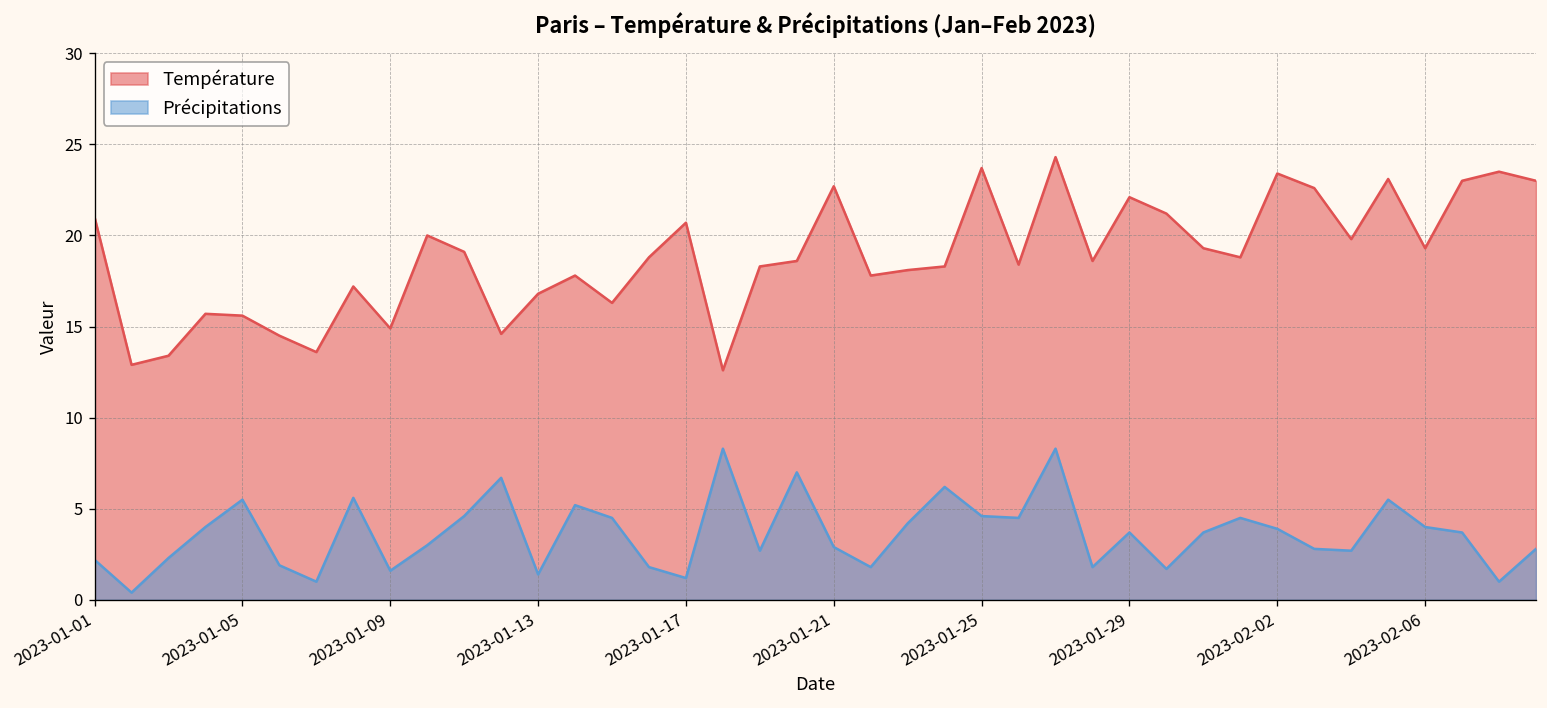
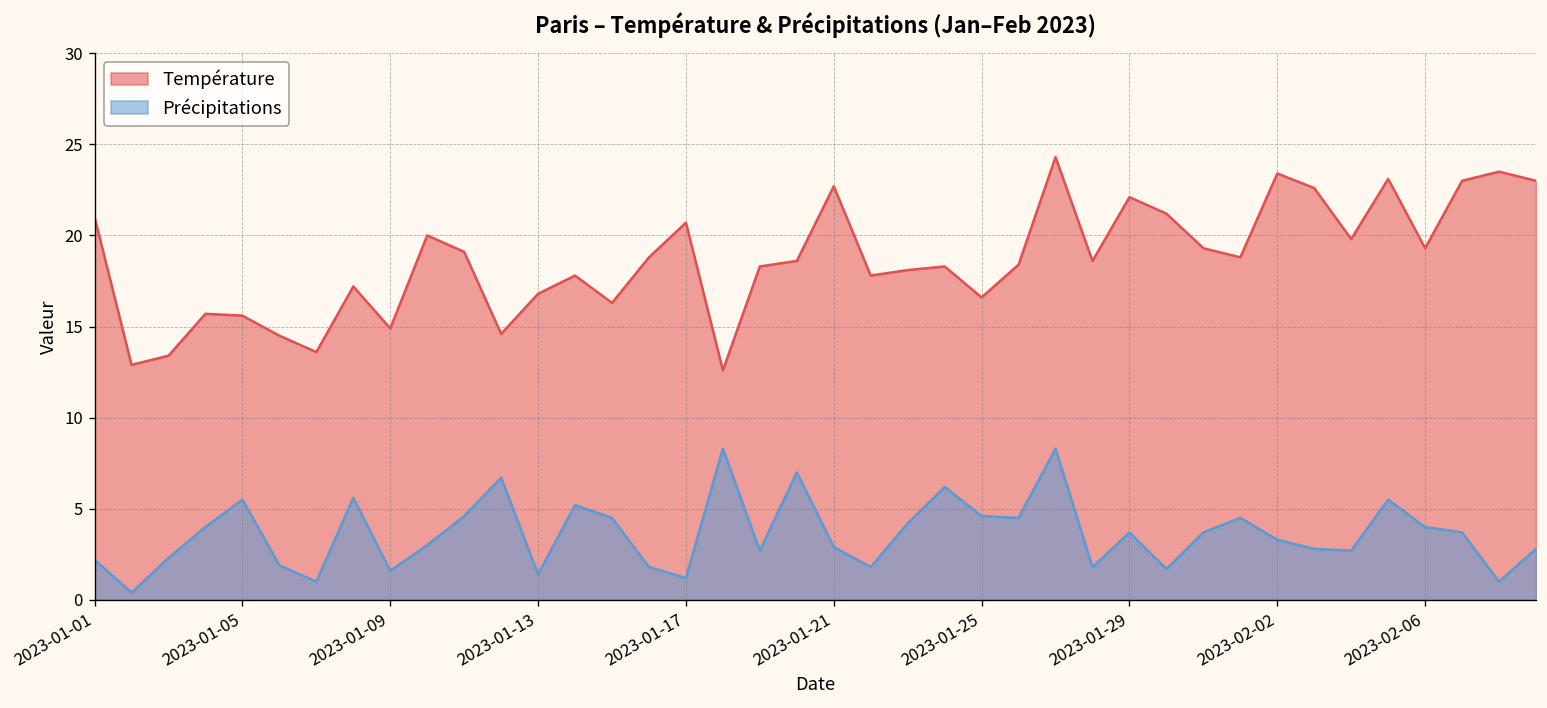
  {
    "Température": {
      "2023-01-01": 21.0,
      "2023-01-05": 15.6,
      "2023-01-09": 14.9,
      "2023-01-13": 16.8,
      "2023-01-17": 20.7,
      "2023-01-21": 22.7,
-     "2023-01-25": 23.7,
+     "2023-01-25": 16.6,
      "2023-01-29": 22.1,
      "2023-02-02": 23.4,
      "2023-02-06": 19.3
    },
    "Précipitations": {
      "2023-01-01": 2.2,
      "2023-01-05": 5.5,
      "2023-01-09": 1.6,
      "2023-01-13": 1.4,
      "2023-01-17": 1.2,
      "2023-01-21": 2.9,
      "2023-01-25": 4.6,
      "2023-01-29": 3.7,
-     "2023-02-02": 3.9,
+     "2023-02-02": 3.3,
      "2023-02-06": 4.0
    }
  }
